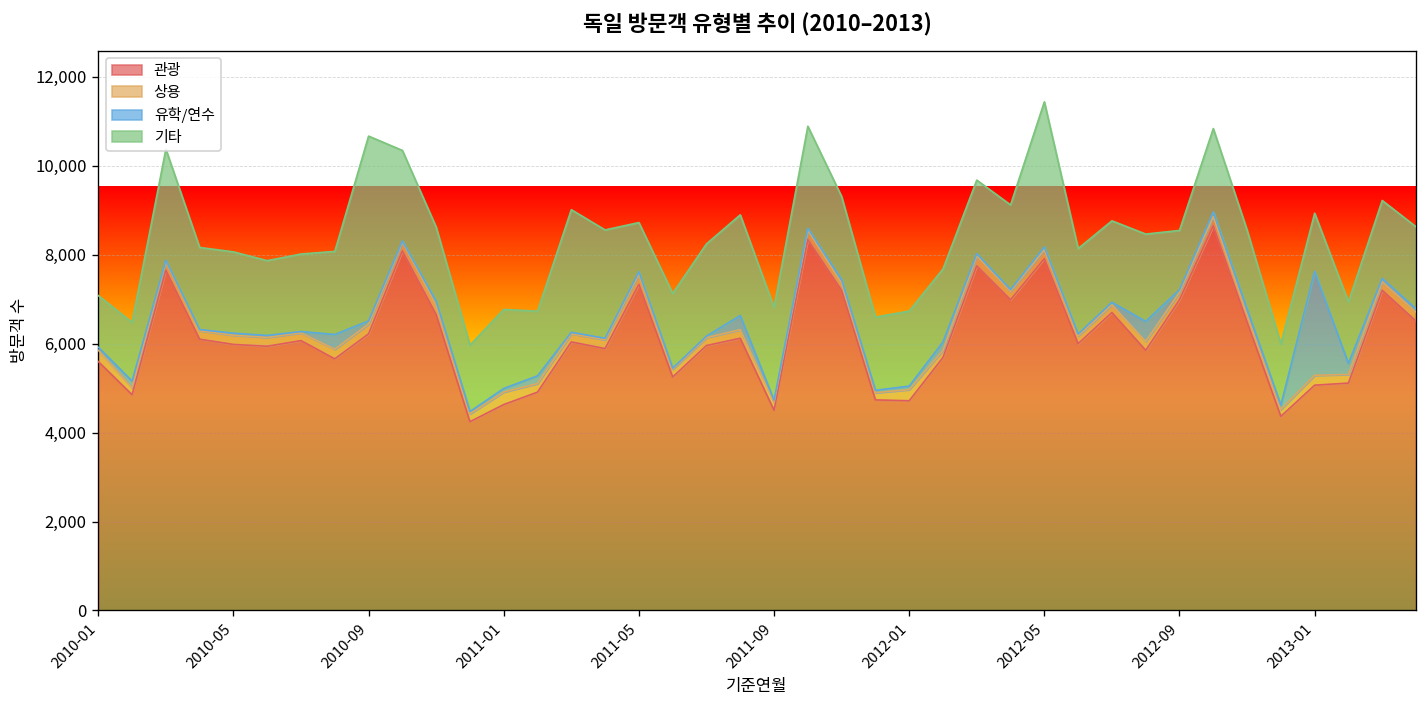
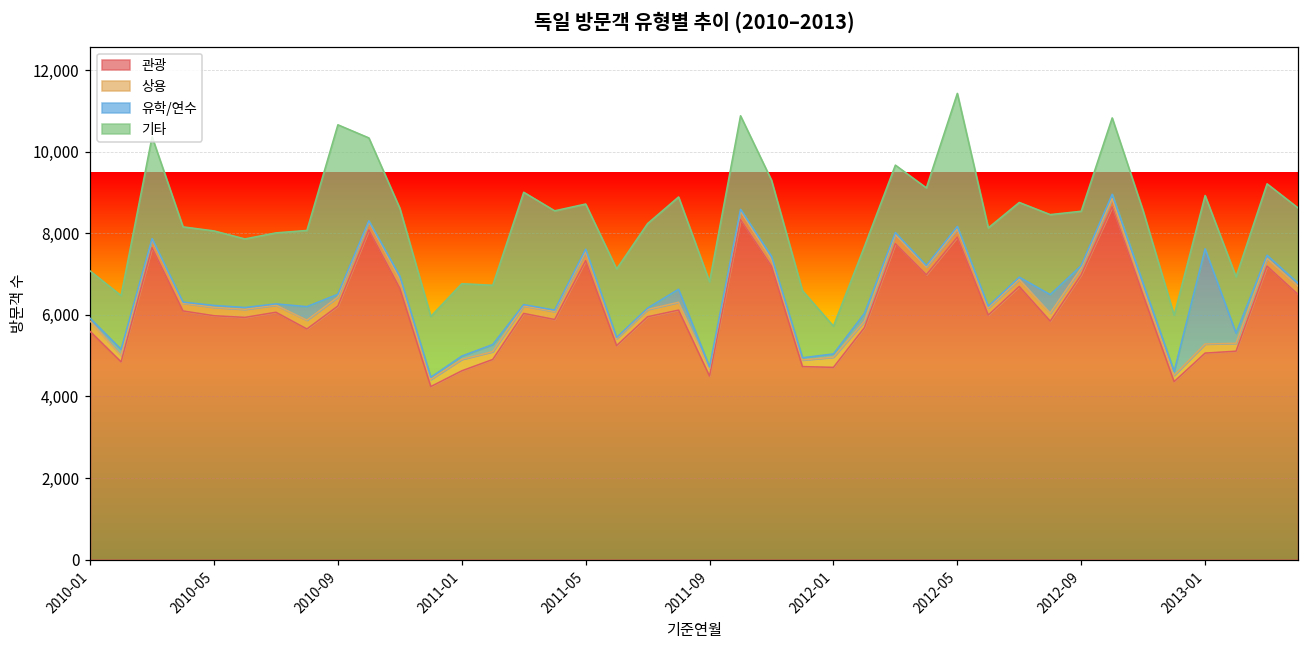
  {
    "관광": {
      "2010-01": "5,600",
      "2010-05": "6,000",
      "2010-09": "6,200",
      "2011-01": "4,600",
      "2011-05": "7,300",
      "2011-09": "4,500",
      "2012-01": "4,700",
      "2012-05": "7,900",
      "2012-09": "7,000",
      "2013-01": "5,100"
    },
    "상용": {
      "2011-01": "300",
      "2012-01": "300",
      "2013-01": "200"
    },
    "유학/연수": {
      "2011-01": "100",
      "2012-01": "100",
      "2013-01": "2,300"
    },
    "기타": {
      "2010-01": "1,200",
      "2010-05": "1,800",
      "2010-09": "4,200",
      "2011-01": "1,800",
      "2011-05": "1,100",
      "2011-09": "2,100",
-     "2012-01": "1,700",
+     "2012-01": "700",
      "2012-05": "3,300",
      "2012-09": "1,300",
      "2013-01": "1,300"
    }
  }
